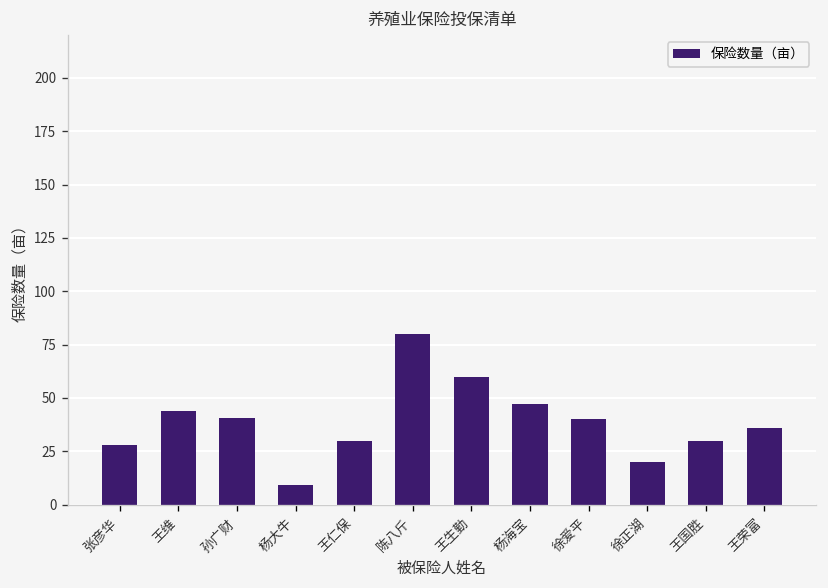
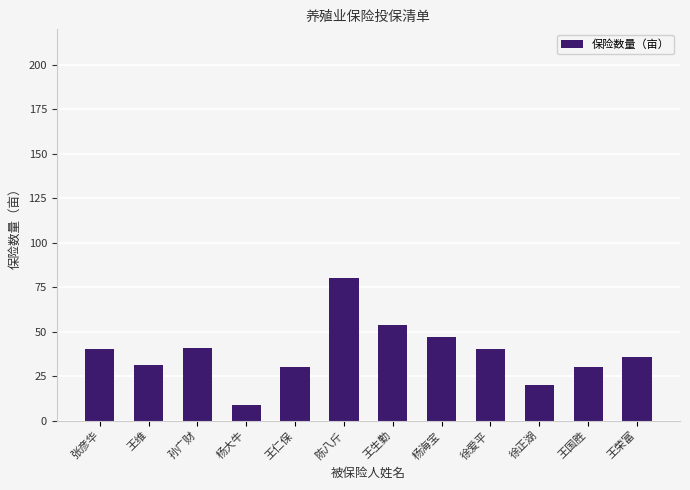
  {
-   "张彦华": 28,
-   "王维": 44,
+   "张彦华": 40,
+   "王维": 32,
    "孙广财": 41,
    "杨大牛": 9,
    "王仁保": 30,
    "陈八斤": 80,
-   "王生勤": 60,
+   "王生勤": 54,
    "杨海宝": 47,
    "徐爱平": 40,
    "徐正湖": 20,
    "王国胜": 30,
    "王荣富": 36
  }
